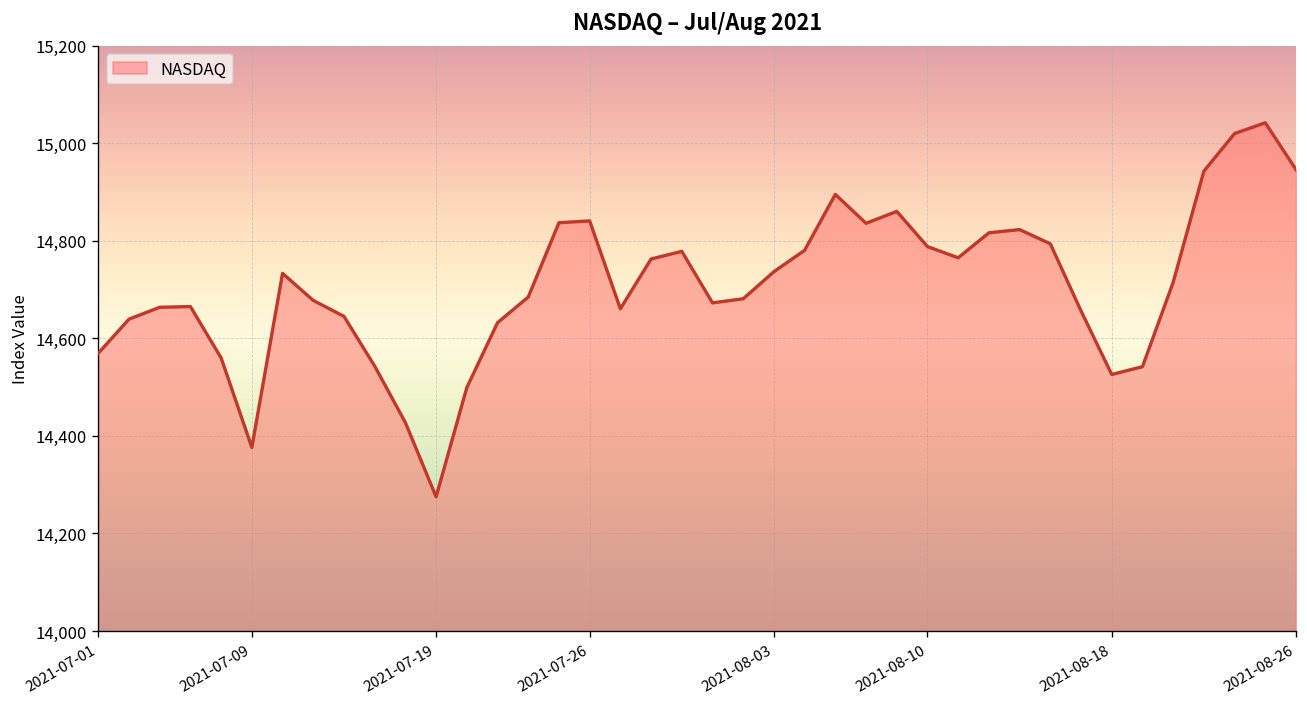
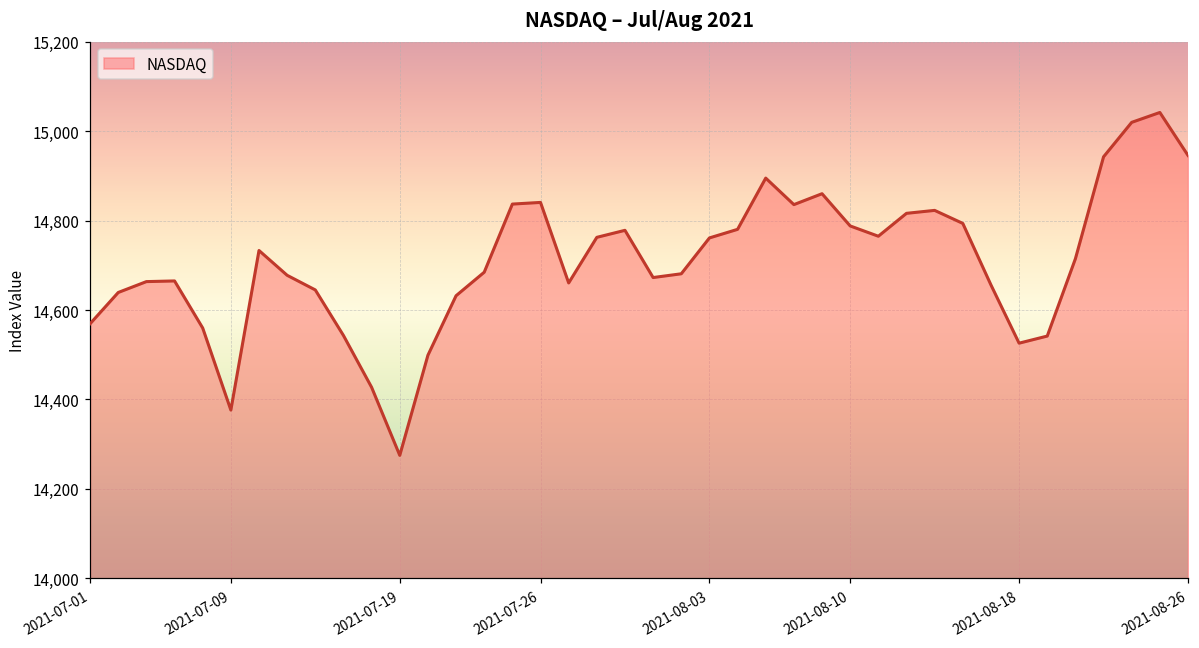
  {
    "2021-07-01": "14,570",
    "2021-07-09": "14,380",
    "2021-07-19": "14,280",
    "2021-07-26": "14,840",
-   "2021-08-03": "14,740",
+   "2021-08-03": "14,760",
    "2021-08-10": "14,790",
    "2021-08-18": "14,530",
    "2021-08-26": "14,950"
  }
